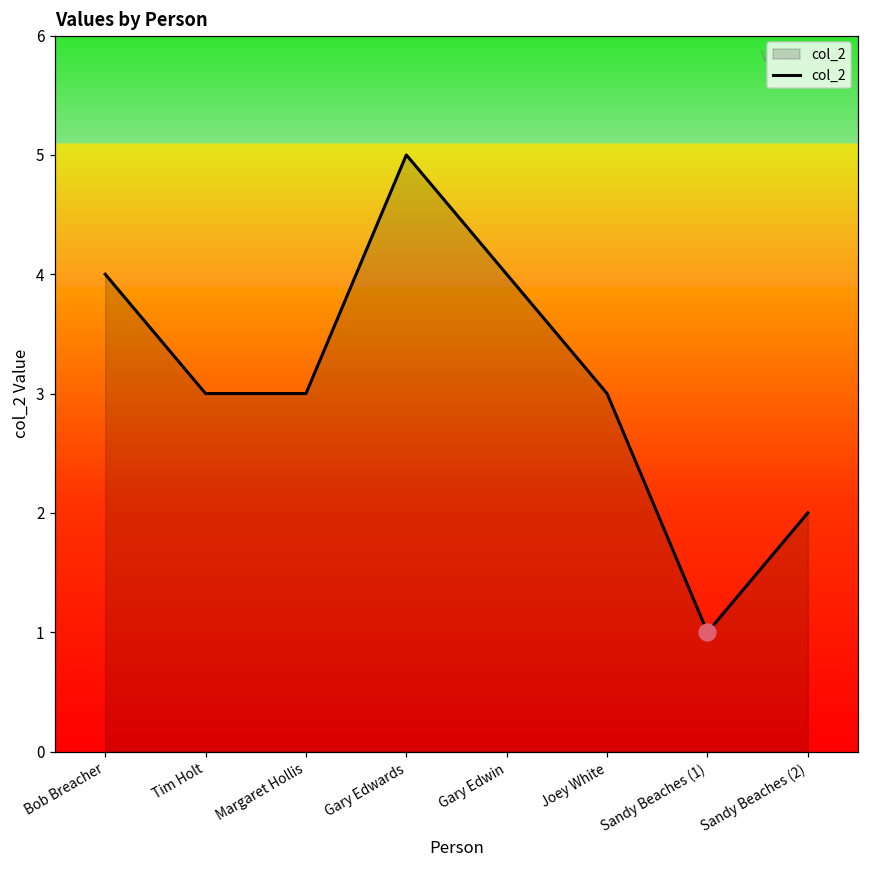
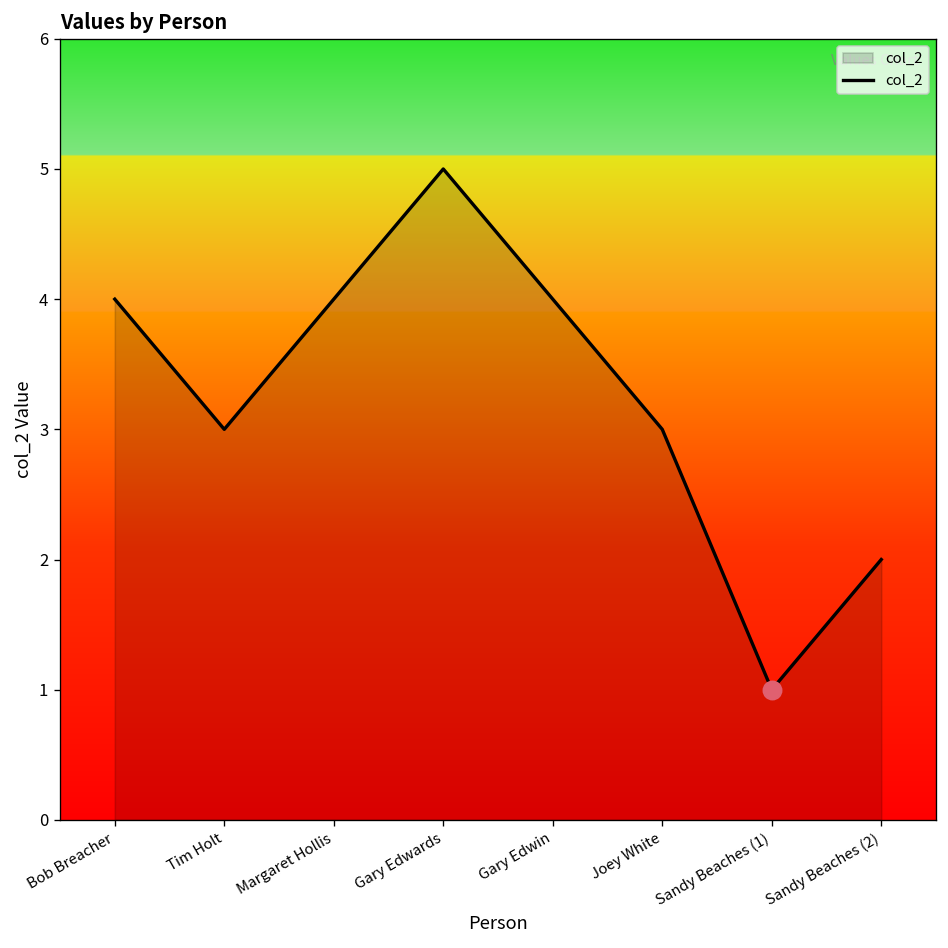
  {
    "col_2": {
      "Bob Breacher": 4,
      "Tim Holt": 3,
-     "Margaret Hollis": 3,
+     "Margaret Hollis": 4,
      "Gary Edwards": 5,
      "Gary Edwin": 4,
      "Joey White": 3,
      "Sandy Beaches (2)": 2
    }
  }
